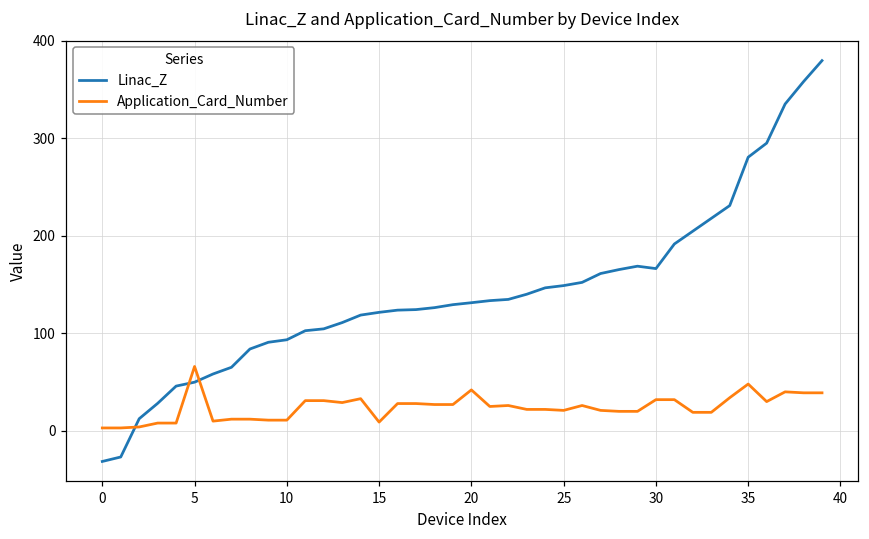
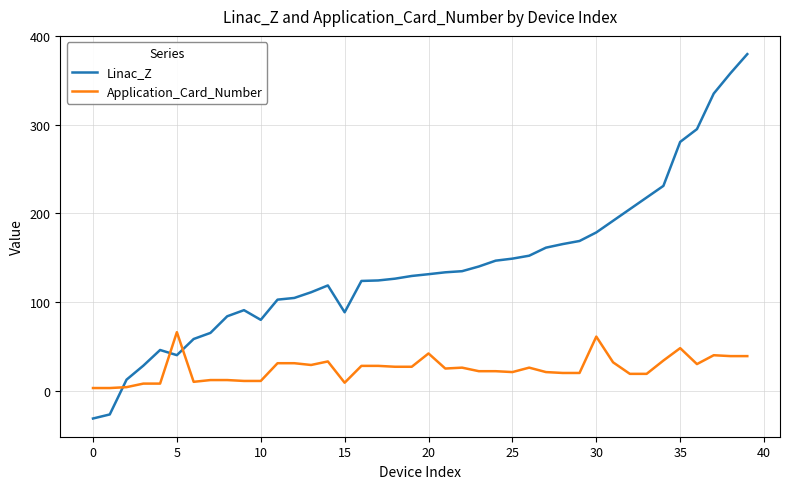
  {
    "Linac_Z": {
      "0": -30,
-     "5": 50,
-     "10": 90,
-     "15": 120,
+     "5": 40,
+     "10": 80,
+     "15": 90,
      "20": 130,
      "25": 150,
-     "30": 170,
+     "30": 180,
      "35": 280
    },
    "Application_Card_Number": {
      "0": 0,
      "5": 70,
      "10": 10,
      "15": 10,
      "20": 40,
      "25": 20,
-     "30": 30,
+     "30": 60,
      "35": 50
    }
  }
